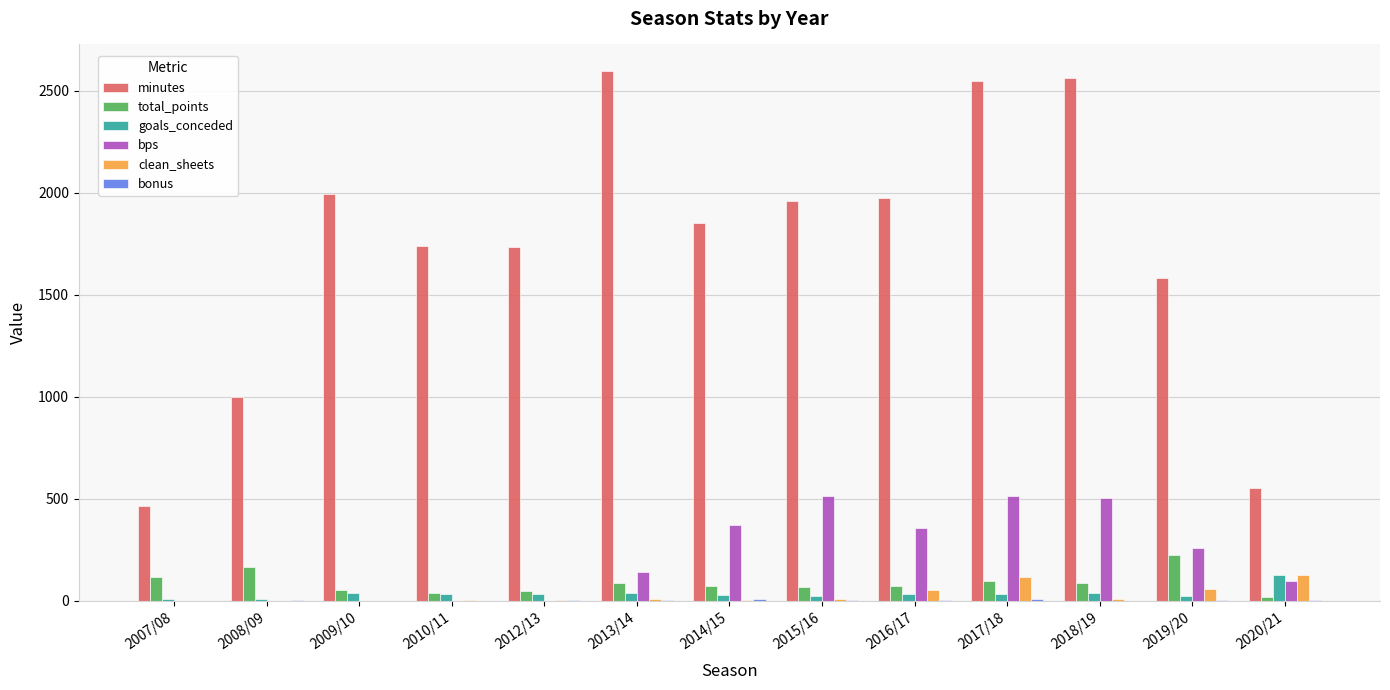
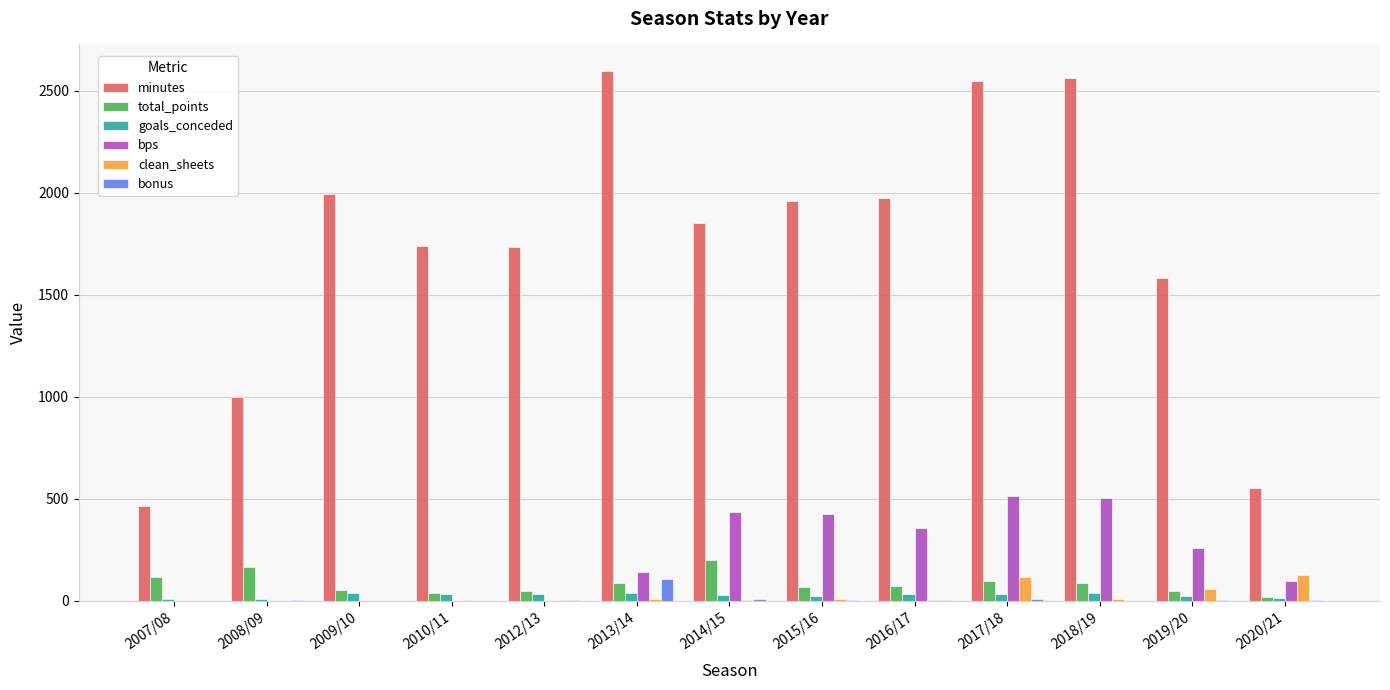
  {
    "minutes": {
      "2007/08": 470,
      "2008/09": 1000,
      "2009/10": 2000,
      "2010/11": 1740,
      "2012/13": 1740,
      "2013/14": 2600,
      "2014/15": 1850,
      "2015/16": 1960,
      "2016/17": 1970,
      "2017/18": 2550,
      "2018/19": 2560,
      "2019/20": 1580,
      "2020/21": 550
    },
    "total_points": {
      "2007/08": 120,
      "2008/09": 170,
      "2009/10": 50,
      "2010/11": 40,
      "2012/13": 50,
      "2013/14": 90,
-     "2014/15": 70,
+     "2014/15": 200,
      "2015/16": 70,
      "2016/17": 80,
      "2017/18": 100,
      "2018/19": 90,
-     "2019/20": 220,
+     "2019/20": 50,
      "2020/21": 20
    },
    "goals_conceded": {
      "2009/10": 40,
      "2010/11": 30,
      "2012/13": 30,
      "2013/14": 40,
      "2014/15": 30,
      "2015/16": 20,
      "2016/17": 40,
      "2017/18": 30,
      "2018/19": 40,
      "2019/20": 20,
-     "2020/21": 130
+     "2020/21": 10
    },
    "bps": {
      "2007/08": 0,
      "2008/09": 0,
      "2009/10": 0,
      "2010/11": 0,
      "2012/13": 0,
      "2013/14": 140,
-     "2014/15": 370,
-     "2015/16": 510,
+     "2014/15": 430,
+     "2015/16": 430,
      "2016/17": 360,
      "2017/18": 510,
      "2018/19": 500,
      "2019/20": 260,
      "2020/21": 100
    },
    "clean_sheets": {
      "2007/08": 0,
      "2008/09": 0,
      "2009/10": 0,
-     "2016/17": 50,
+     "2016/17": 10,
      "2017/18": 120,
      "2019/20": 60,
      "2020/21": 130
    },
    "bonus": {
      "2007/08": 0,
      "2009/10": 0,
-     "2013/14": 0,
+     "2013/14": 110,
      "2018/19": 0
    }
  }
